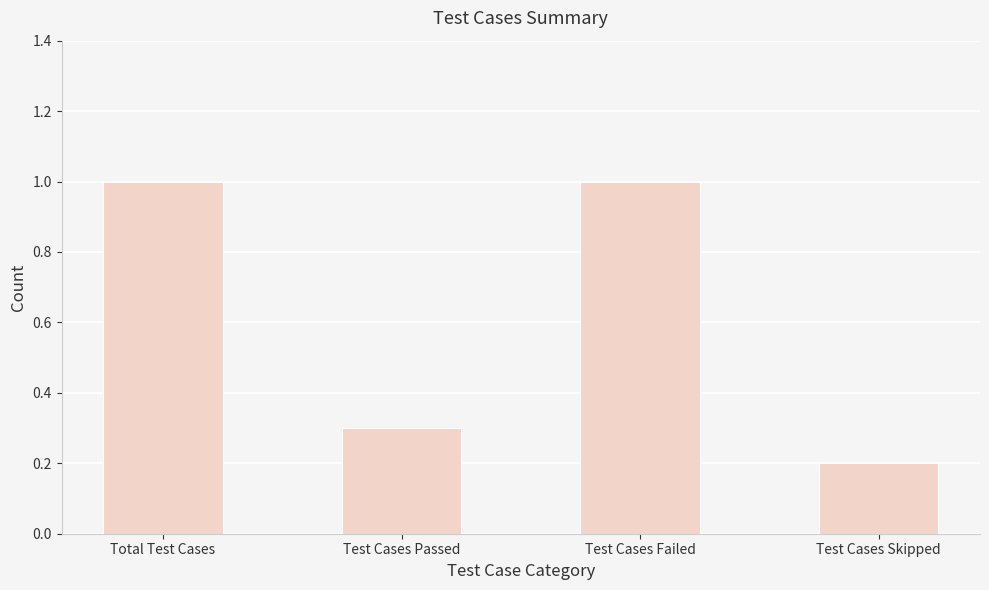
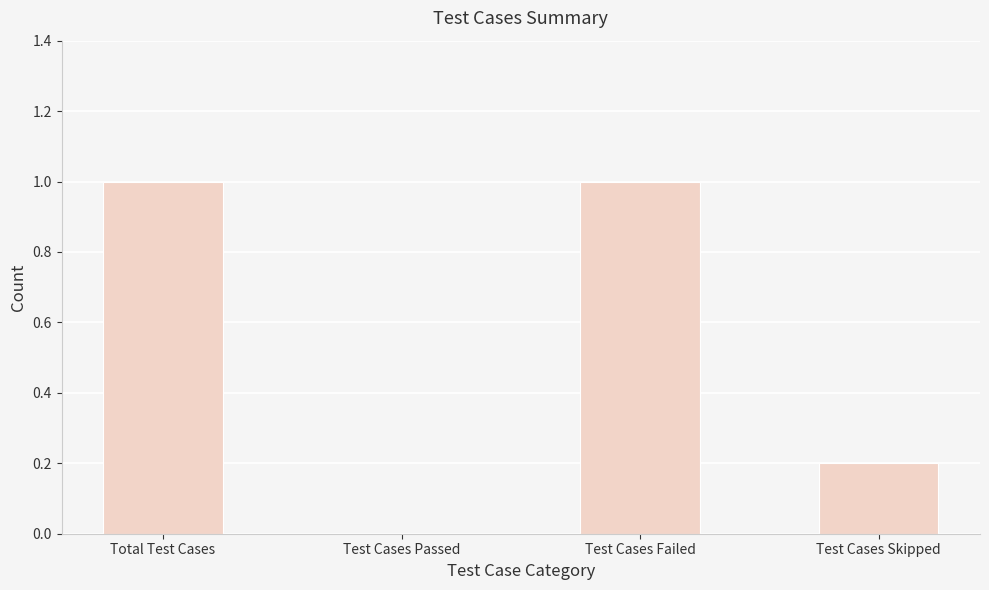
  {
    "Total Test Cases": 1.0,
-   "Test Cases Passed": 0.3,
+   "Test Cases Passed": 0.0,
    "Test Cases Failed": 1.0,
    "Test Cases Skipped": 0.2
  }
